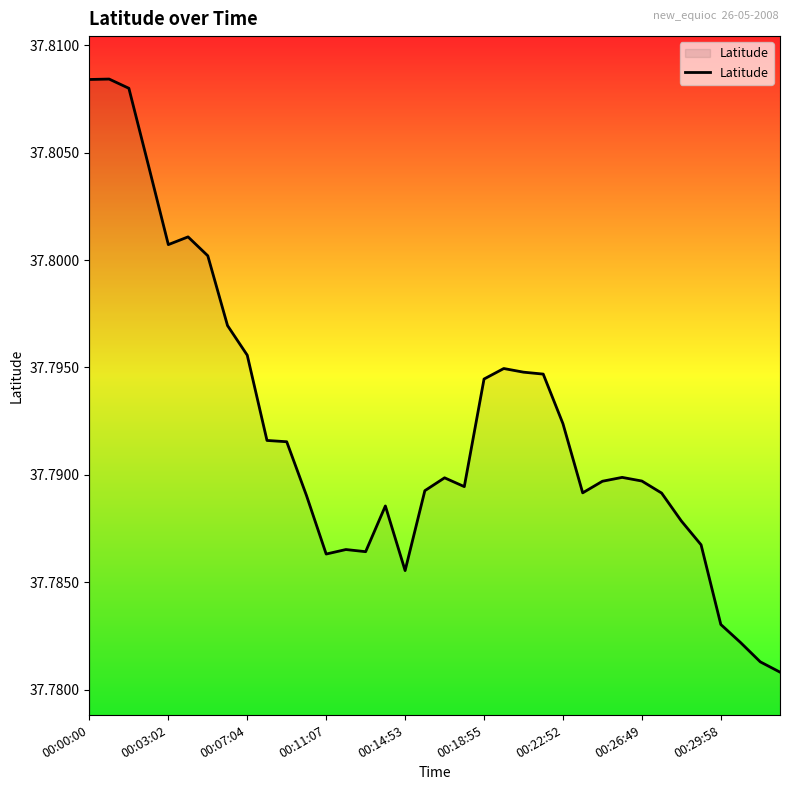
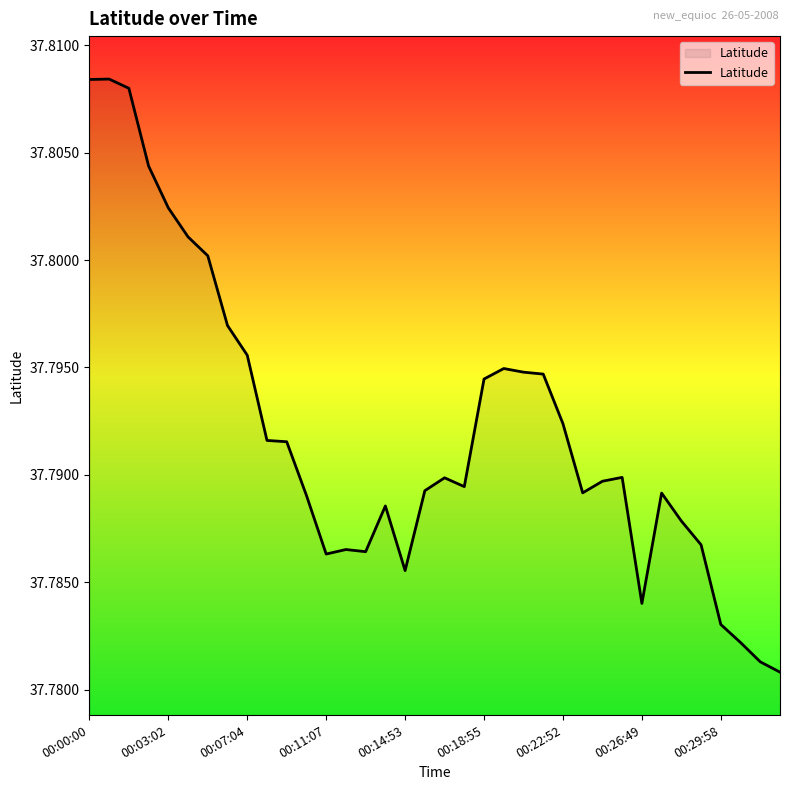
  {
    "00:00:00": 37.8084,
-   "00:03:02": 37.8007,
+   "00:03:02": 37.8024,
    "00:07:04": 37.7956,
    "00:11:07": 37.7863,
    "00:14:53": 37.7855,
    "00:18:55": 37.7945,
    "00:22:52": 37.7924,
-   "00:26:49": 37.7897,
+   "00:26:49": 37.7840,
    "00:29:58": 37.7830
  }
